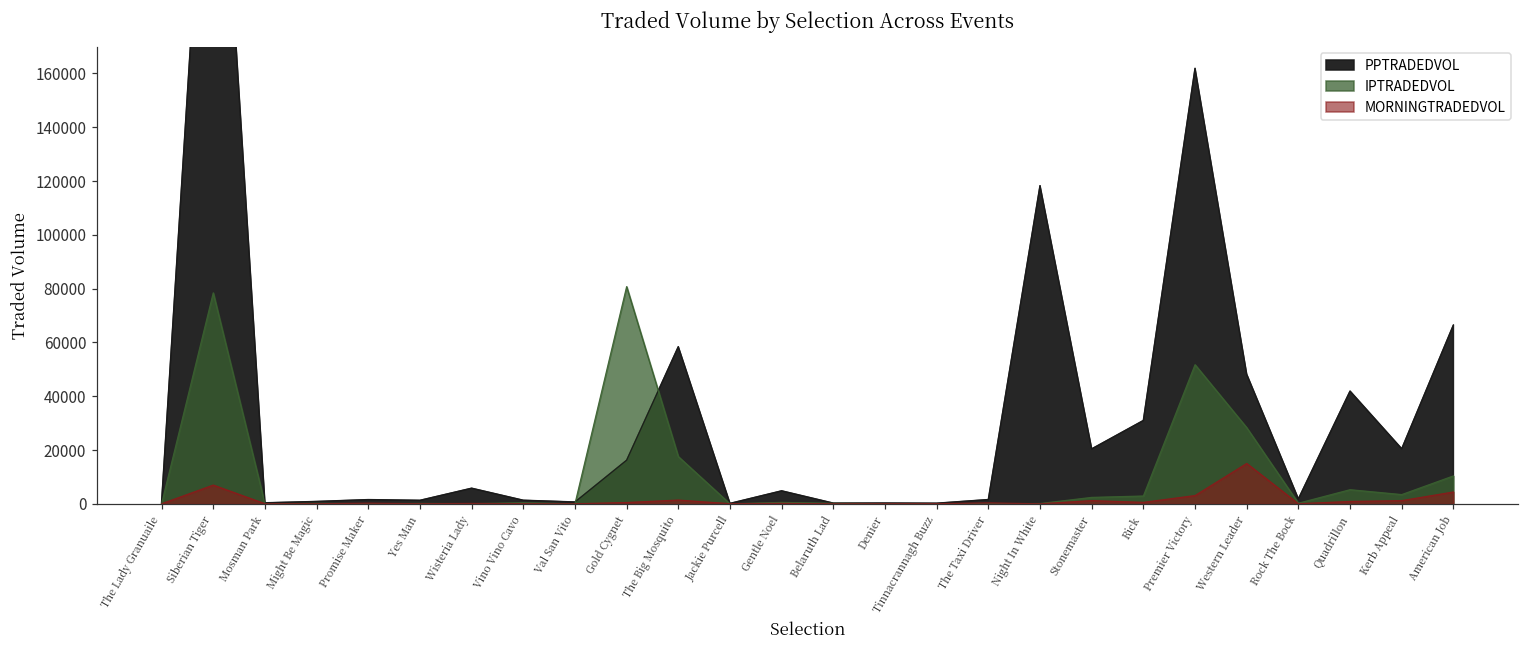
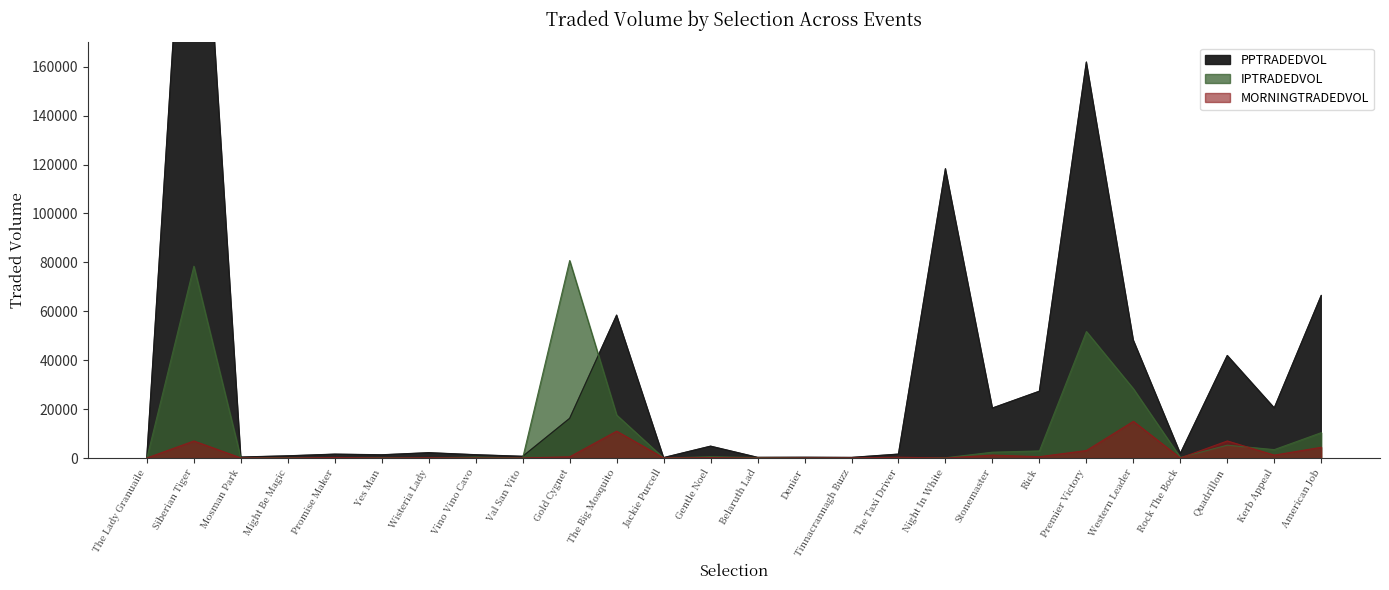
  {
    "PPTRADEDVOL": {
      "Promise Maker": 2000,
      "Yes Man": 1000,
-     "Wisteria Lady": 6000,
+     "Wisteria Lady": 2000,
      "Gold Cygnet": 16000,
      "The Big Mosquito": 58000,
      "Gentle Noel": 5000,
      "The Taxi Driver": 2000,
      "Night In White": 118000,
      "Stonemaster": 20000,
-     "Rick": 31000,
+     "Rick": 27000,
      "Premier Victory": 162000,
      "Western Leader": 48000,
      "Rock The Bock": 2000,
      "Quadrillon": 42000,
      "Kerb Appeal": 20000,
      "American Job": 66000
    },
    "IPTRADEDVOL": {
      "Siberian Tiger": 78000,
      "Gold Cygnet": 81000,
      "The Big Mosquito": 18000,
      "Stonemaster": 2000,
      "Rick": 3000,
      "Premier Victory": 52000,
      "Western Leader": 28000,
      "Quadrillon": 5000,
      "Kerb Appeal": 3000,
      "American Job": 10000
    },
    "MORNINGTRADEDVOL": {
      "Siberian Tiger": 7000,
      "Gold Cygnet": 0,
-     "The Big Mosquito": 1000,
+     "The Big Mosquito": 11000,
      "Stonemaster": 1000,
      "Rick": 1000,
      "Premier Victory": 3000,
      "Western Leader": 15000,
-     "Quadrillon": 1000,
+     "Quadrillon": 7000,
      "Kerb Appeal": 1000,
      "American Job": 4000
    }
  }
